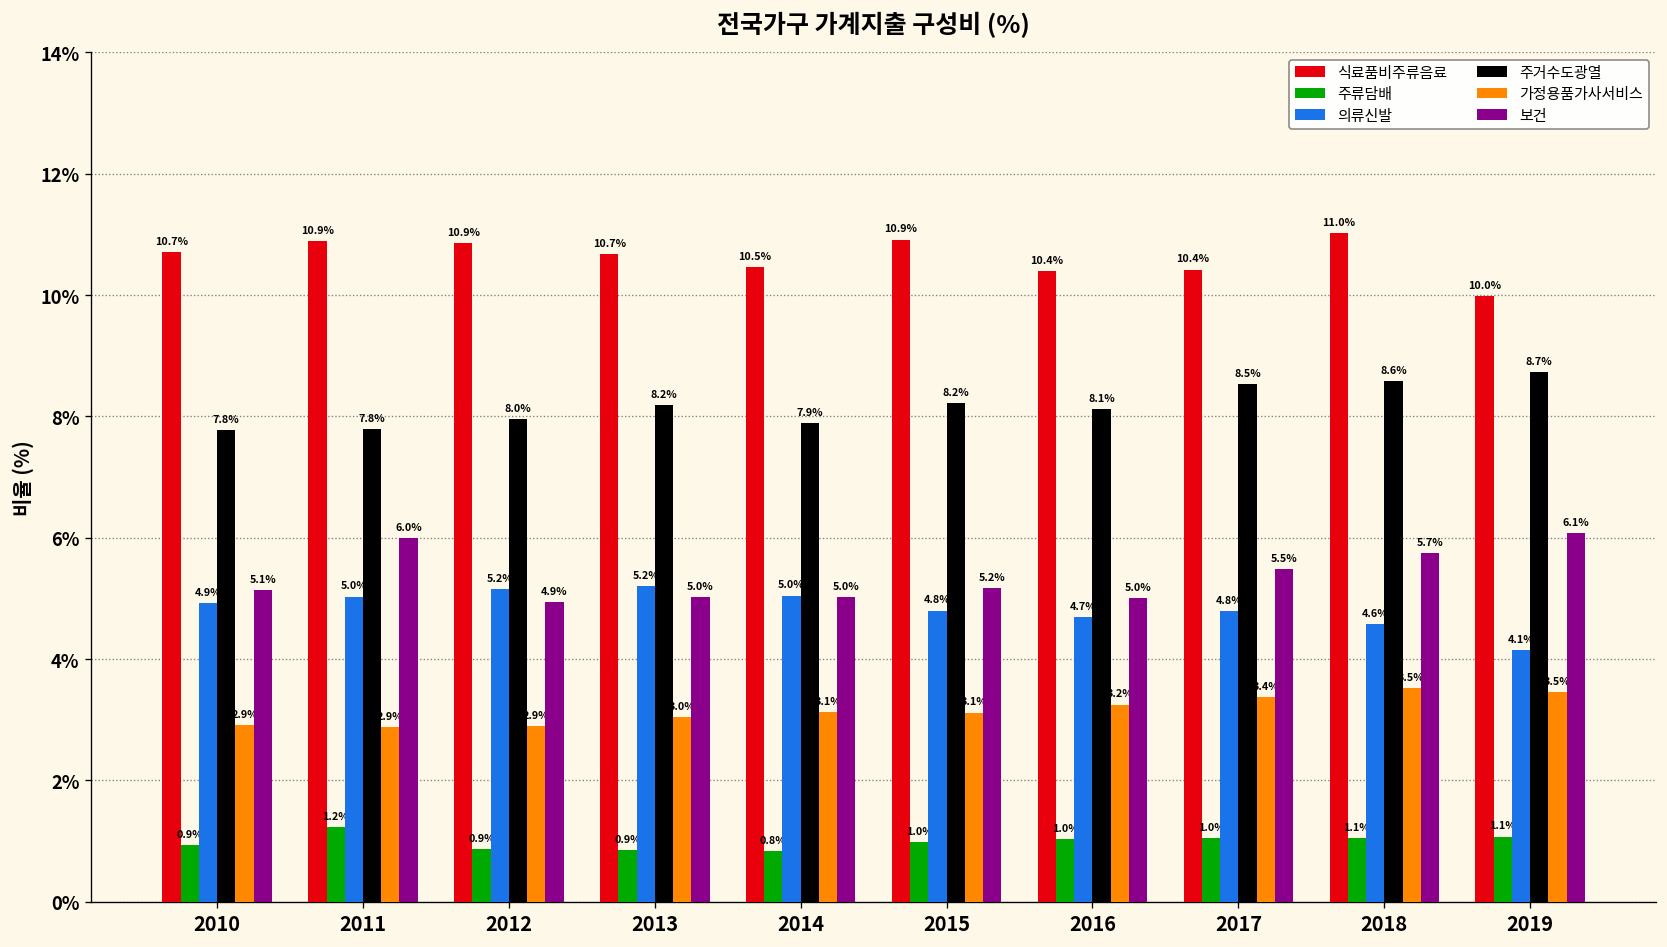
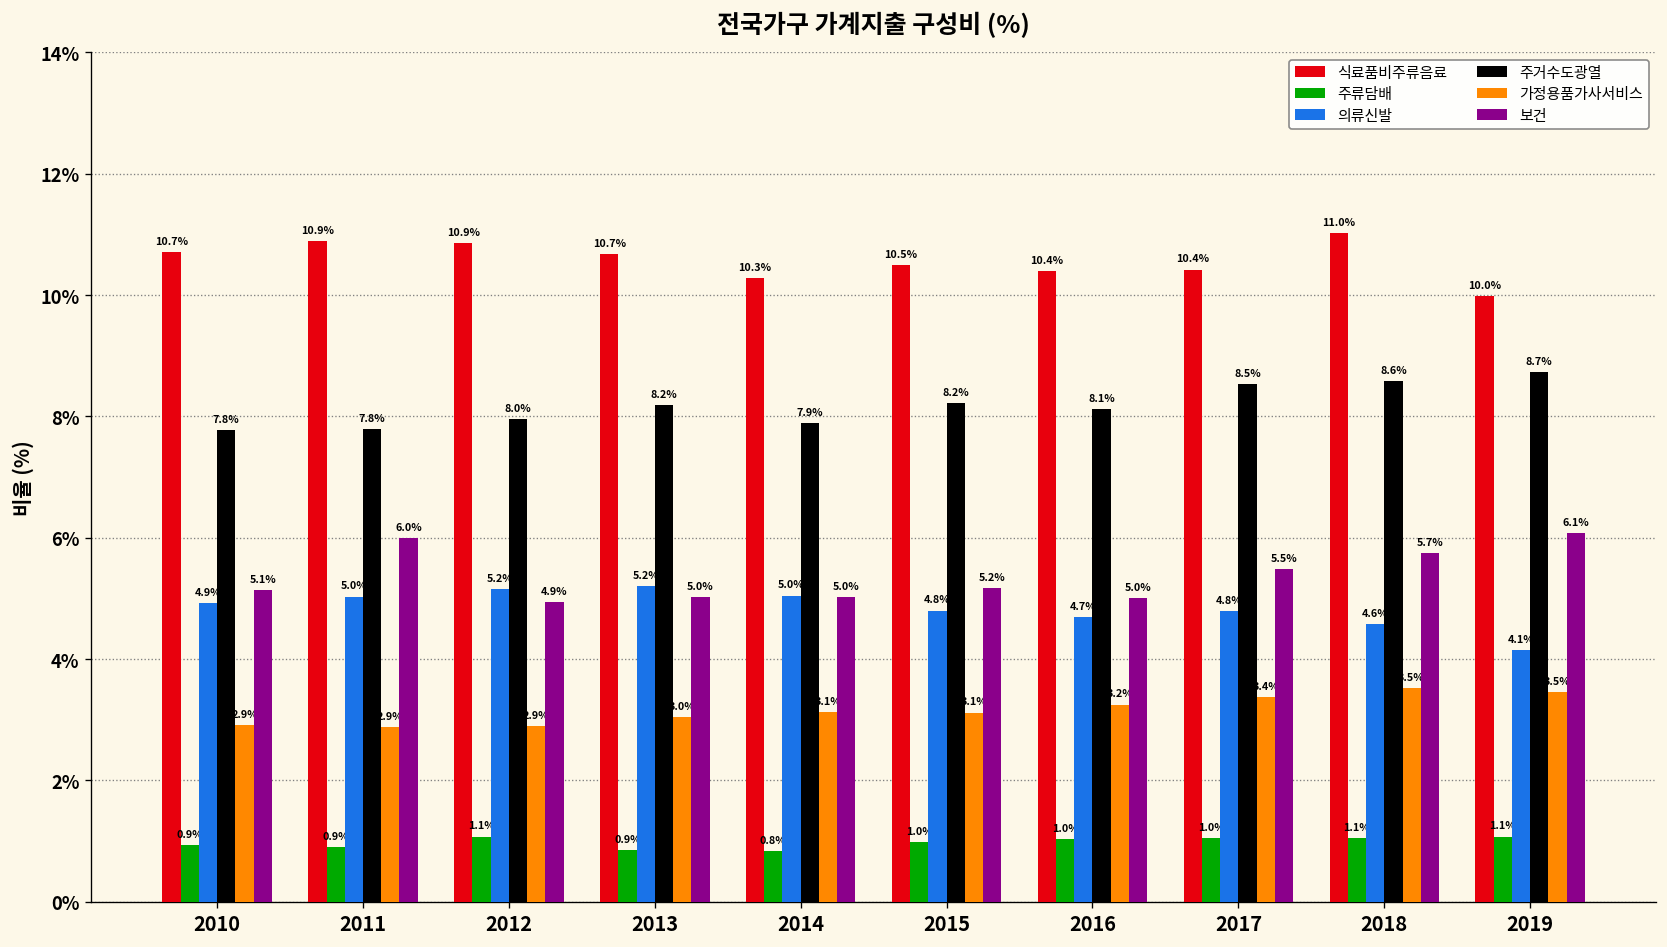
  {
    "식료품비주류음료": {
      "2010": "10.7%",
      "2011": "10.9%",
      "2012": "10.9%",
      "2013": "10.7%",
-     "2014": "10.5%",
-     "2015": "10.9%",
+     "2014": "10.3%",
+     "2015": "10.5%",
      "2016": "10.4%",
      "2017": "10.4%",
      "2018": "11.0%",
      "2019": "10.0%"
    },
    "주류담배": {
      "2010": "0.9%",
-     "2011": "1.2%",
-     "2012": "0.9%",
+     "2011": "0.9%",
+     "2012": "1.1%",
      "2013": "0.9%",
      "2014": "0.8%",
      "2015": "1.0%",
      "2016": "1.0%",
      "2017": "1.0%",
      "2018": "1.1%",
      "2019": "1.1%"
    },
    "의류신발": {
      "2010": "4.9%",
      "2011": "5.0%",
      "2012": "5.2%",
      "2013": "5.2%",
      "2014": "5.0%",
      "2015": "4.8%",
      "2016": "4.7%",
      "2017": "4.8%",
      "2018": "4.6%",
      "2019": "4.1%"
    },
    "주거수도광열": {
      "2010": "7.8%",
      "2011": "7.8%",
      "2012": "8.0%",
      "2013": "8.2%",
      "2014": "7.9%",
      "2015": "8.2%",
      "2016": "8.1%",
      "2017": "8.5%",
      "2018": "8.6%",
      "2019": "8.7%"
    },
    "가정용품가사서비스": {
      "2010": "2.9%",
      "2011": "2.9%",
      "2012": "2.9%",
      "2013": "3.0%",
      "2014": "3.1%",
      "2015": "3.1%",
      "2016": "3.2%",
      "2017": "3.4%",
      "2018": "3.5%",
      "2019": "3.5%"
    },
    "보건": {
      "2010": "5.1%",
      "2011": "6.0%",
      "2012": "4.9%",
      "2013": "5.0%",
      "2014": "5.0%",
      "2015": "5.2%",
      "2016": "5.0%",
      "2017": "5.5%",
      "2018": "5.7%",
      "2019": "6.1%"
    }
  }
